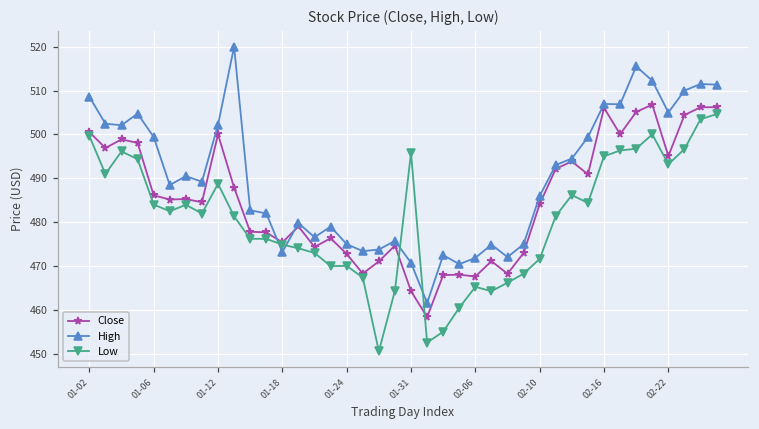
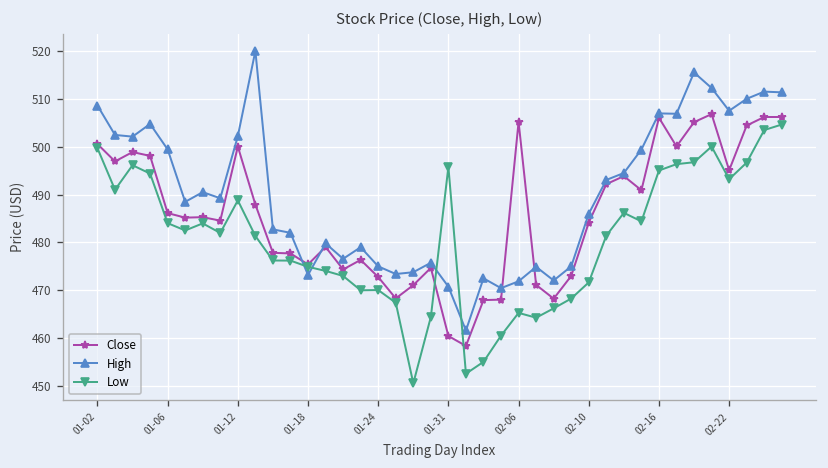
  {
    "Close": {
      "01-02": 501,
      "01-06": 486,
      "01-12": 500,
      "01-24": 473,
-     "01-31": 464,
-     "02-06": 468,
+     "01-31": 460,
+     "02-06": 505,
      "02-10": 484,
      "02-16": 506,
      "02-22": 495
    },
    "High": {
      "01-02": 509,
      "01-06": 499,
      "01-12": 502,
      "01-18": 473,
      "01-24": 475,
      "01-31": 471,
      "02-06": 472,
      "02-10": 486,
      "02-16": 507,
-     "02-22": 505
+     "02-22": 508
    },
    "Low": {
      "01-02": 500,
      "01-06": 484,
      "01-12": 489,
      "01-24": 470,
      "01-31": 496,
      "02-06": 465,
      "02-10": 472,
      "02-16": 495,
      "02-22": 493
    }
  }
